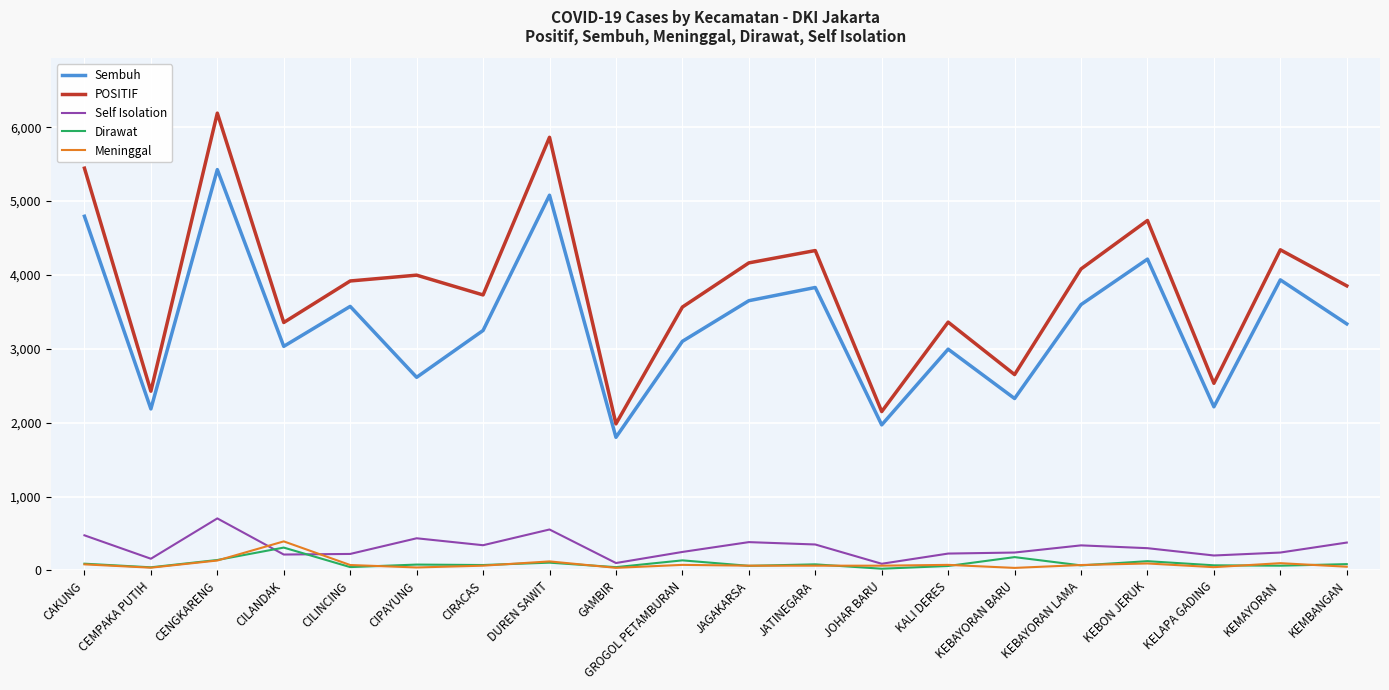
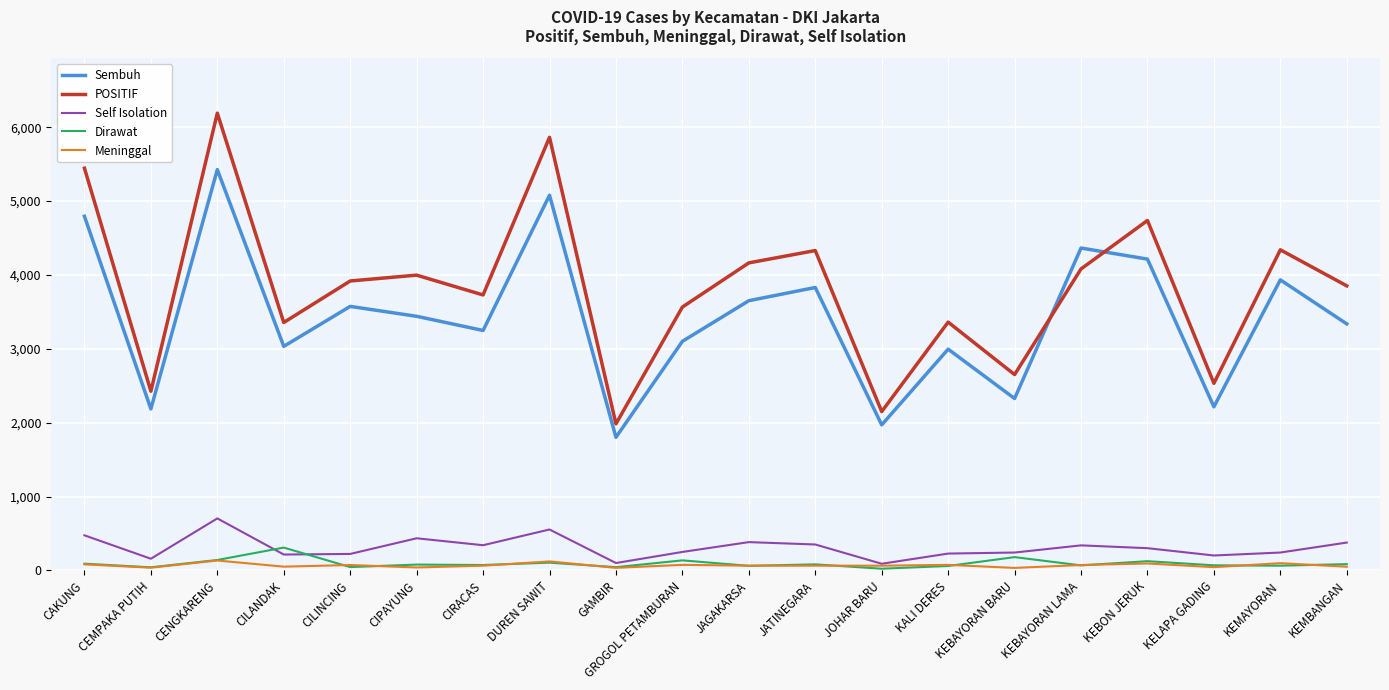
  {
    "Sembuh": {
      "CAKUNG": "4,800",
      "CEMPAKA PUTIH": "2,200",
      "CENGKARENG": "5,400",
      "CILANDAK": "3,000",
      "CILINCING": "3,600",
-     "CIPAYUNG": "2,600",
+     "CIPAYUNG": "3,400",
      "CIRACAS": "3,200",
      "DUREN SAWIT": "5,100",
      "GAMBIR": "1,800",
      "GROGOL PETAMBURAN": "3,100",
      "JAGAKARSA": "3,700",
      "JATINEGARA": "3,800",
      "JOHAR BARU": "2,000",
      "KALI DERES": "3,000",
      "KEBAYORAN BARU": "2,300",
-     "KEBAYORAN LAMA": "3,600",
+     "KEBAYORAN LAMA": "4,400",
      "KEBON JERUK": "4,200",
      "KELAPA GADING": "2,200",
      "KEMAYORAN": "3,900",
      "KEMBANGAN": "3,300"
    },
    "POSITIF": {
      "CAKUNG": "5,400",
      "CEMPAKA PUTIH": "2,400",
      "CENGKARENG": "6,200",
      "CILANDAK": "3,400",
      "CILINCING": "3,900",
      "CIPAYUNG": "4,000",
      "CIRACAS": "3,700",
      "DUREN SAWIT": "5,900",
      "GAMBIR": "2,000",
      "GROGOL PETAMBURAN": "3,600",
      "JAGAKARSA": "4,200",
      "JATINEGARA": "4,300",
      "JOHAR BARU": "2,200",
      "KALI DERES": "3,400",
      "KEBAYORAN BARU": "2,700",
      "KEBAYORAN LAMA": "4,100",
      "KEBON JERUK": "4,700",
      "KELAPA GADING": "2,500",
      "KEMAYORAN": "4,300",
      "KEMBANGAN": "3,900"
    },
    "Self Isolation": {
      "CAKUNG": "500",
      "CEMPAKA PUTIH": "200",
      "CENGKARENG": "700",
      "CILANDAK": "200",
      "CILINCING": "200",
      "CIPAYUNG": "400",
      "CIRACAS": "300",
      "DUREN SAWIT": "600",
      "GAMBIR": "100",
      "GROGOL PETAMBURAN": "300",
      "JAGAKARSA": "400",
      "JATINEGARA": "400",
      "KALI DERES": "200",
      "KEBAYORAN BARU": "200",
      "KEBAYORAN LAMA": "300",
      "KEBON JERUK": "300",
      "KELAPA GADING": "200",
      "KEMAYORAN": "200",
      "KEMBANGAN": "400"
    },
    "Dirawat": {
      "CILANDAK": "300",
      "CIPAYUNG": "100",
      "GROGOL PETAMBURAN": "100",
      "JOHAR BARU": "0",
      "KEBAYORAN BARU": "200",
      "KEMBANGAN": "100"
    },
    "Meninggal": {
-     "CILANDAK": "400",
+     "CILANDAK": "100",
      "CIPAYUNG": "0",
      "GROGOL PETAMBURAN": "100",
      "KEBAYORAN BARU": "0",
      "KEMBANGAN": "100"
    }
  }
